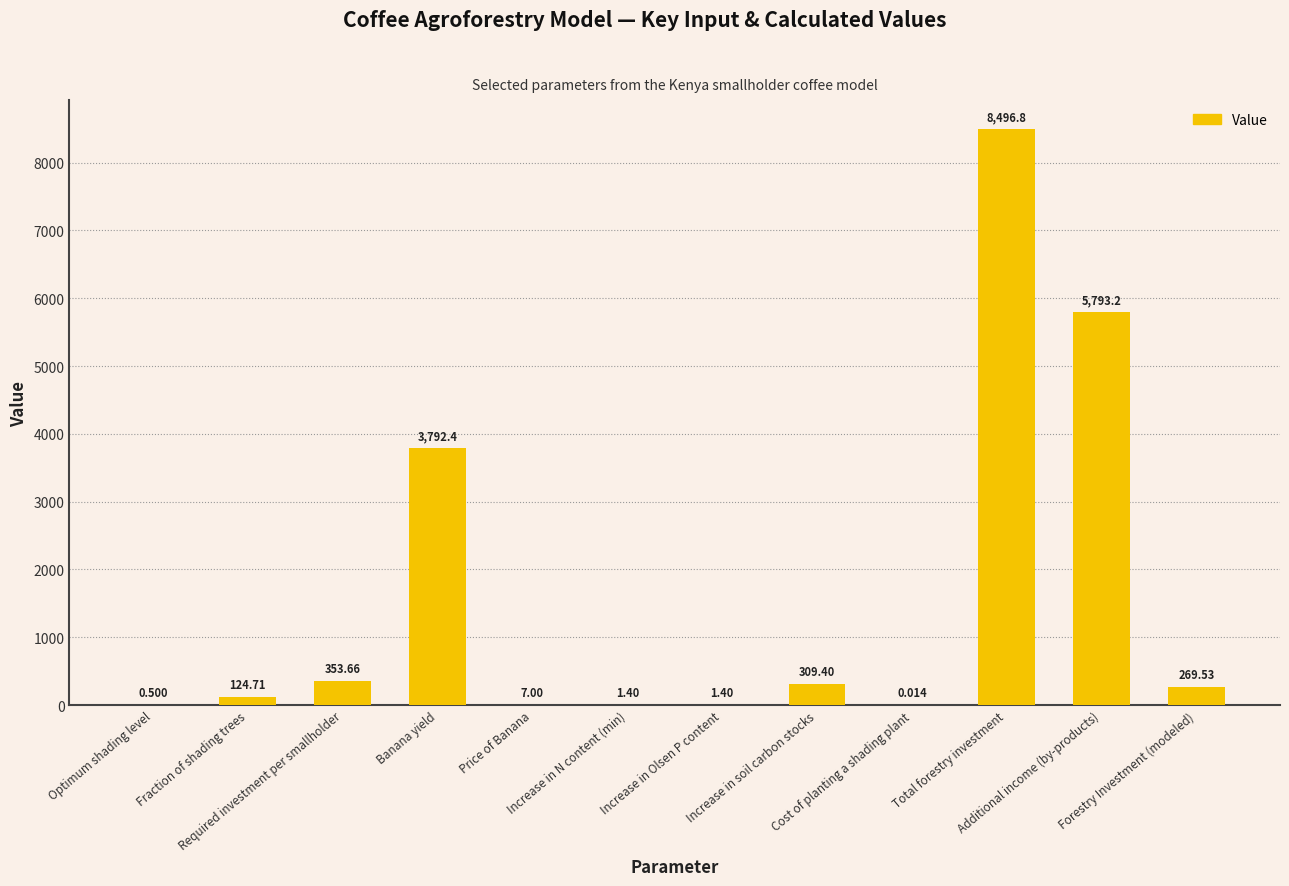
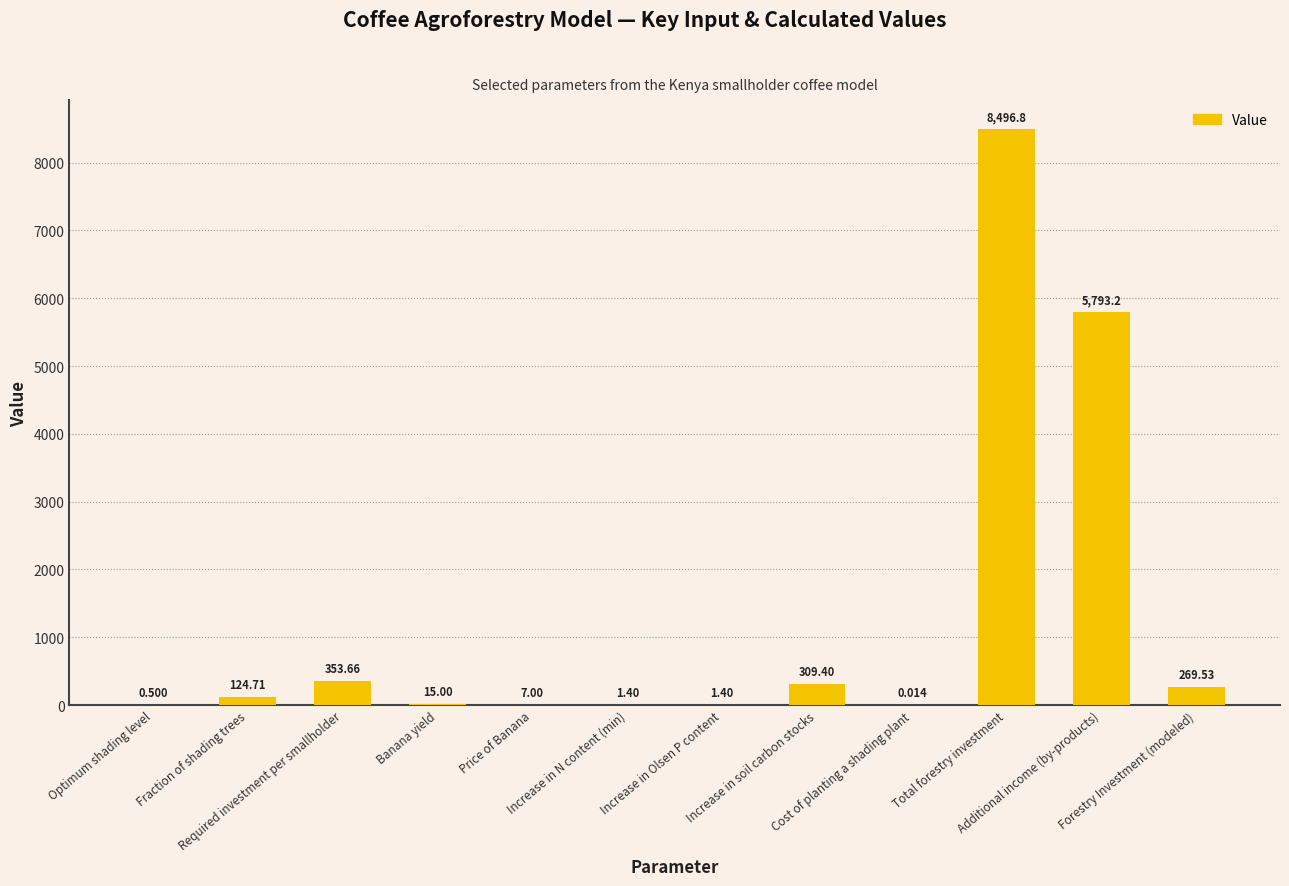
  {
    "Optimum shading level": "0.500",
    "Fraction of shading trees": "124.71",
    "Required investment per smallholder": "353.66",
-   "Banana yield": "3,792.4",
+   "Banana yield": "15.00",
    "Price of Banana": "7.00",
    "Increase in N content (min)": "1.40",
    "Increase in Olsen P content": "1.40",
    "Increase in soil carbon stocks": "309.40",
    "Cost of planting a shading plant": "0.014",
    "Total forestry investment": "8,496.8",
    "Additional income (by-products)": "5,793.2",
    "Forestry Investment (modeled)": "269.53"
  }
